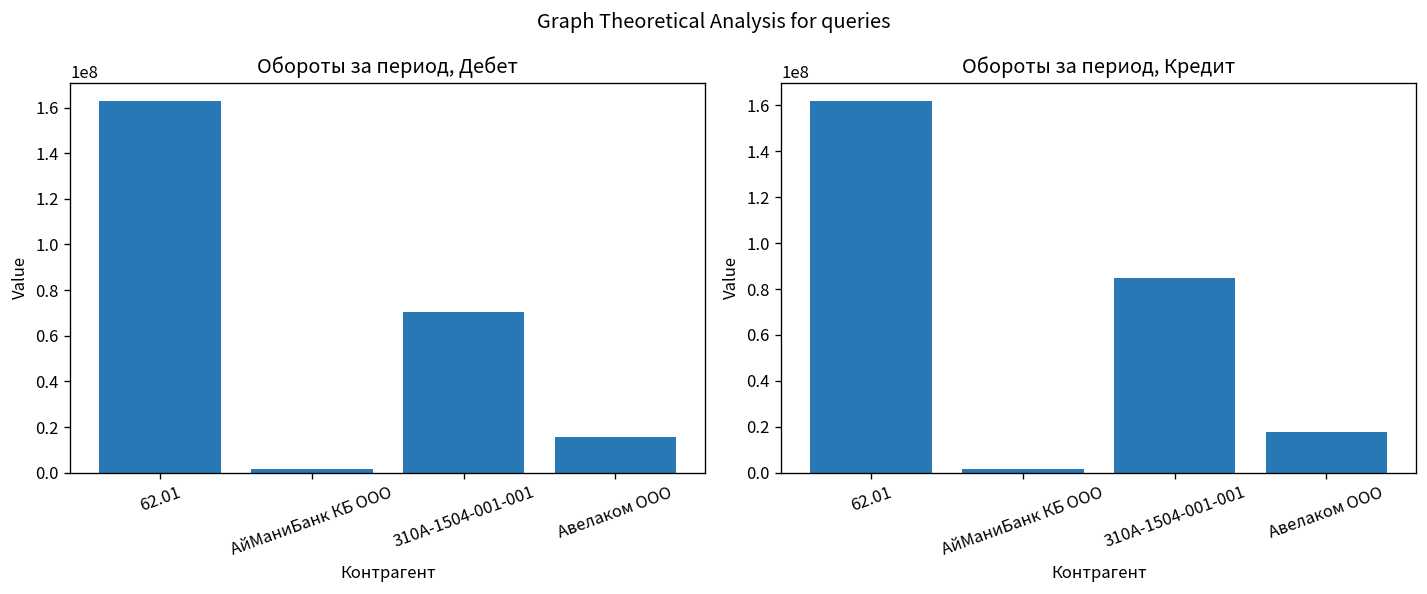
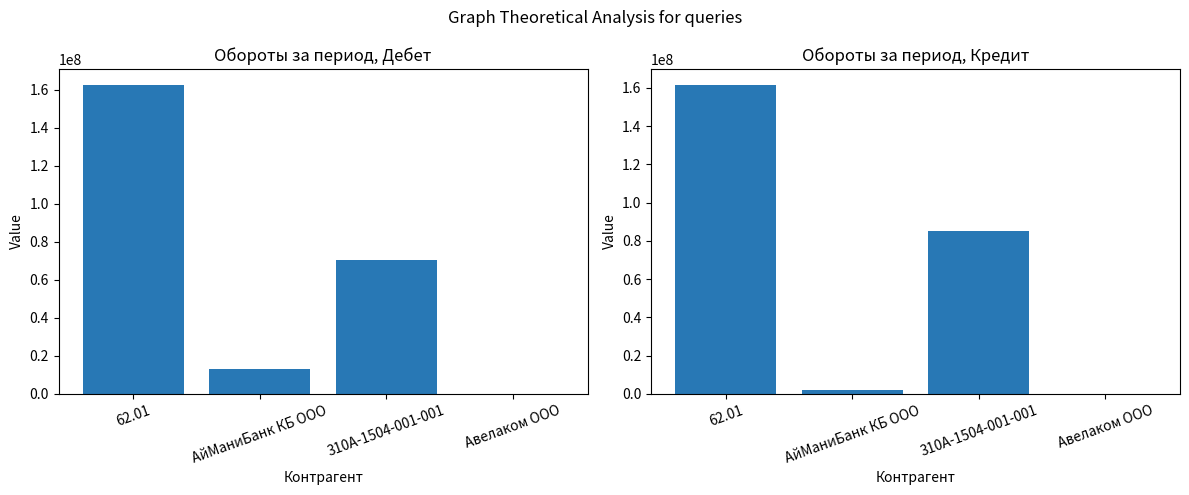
  {
    "Обороты за период, Дебет": {
      "62.01": 163000000,
-     "АйМаниБанк КБ ООО": 2000000,
+     "АйМаниБанк КБ ООО": 13000000,
      "310А-1504-001-001": 70000000,
-     "Авелаком ООО": 16000000
+     "Авелаком ООО": 0
    },
    "Обороты за период, Кредит": {
      "62.01": 162000000,
      "АйМаниБанк КБ ООО": 2000000,
      "310А-1504-001-001": 85000000,
-     "Авелаком ООО": 18000000
+     "Авелаком ООО": 0
    }
  }
